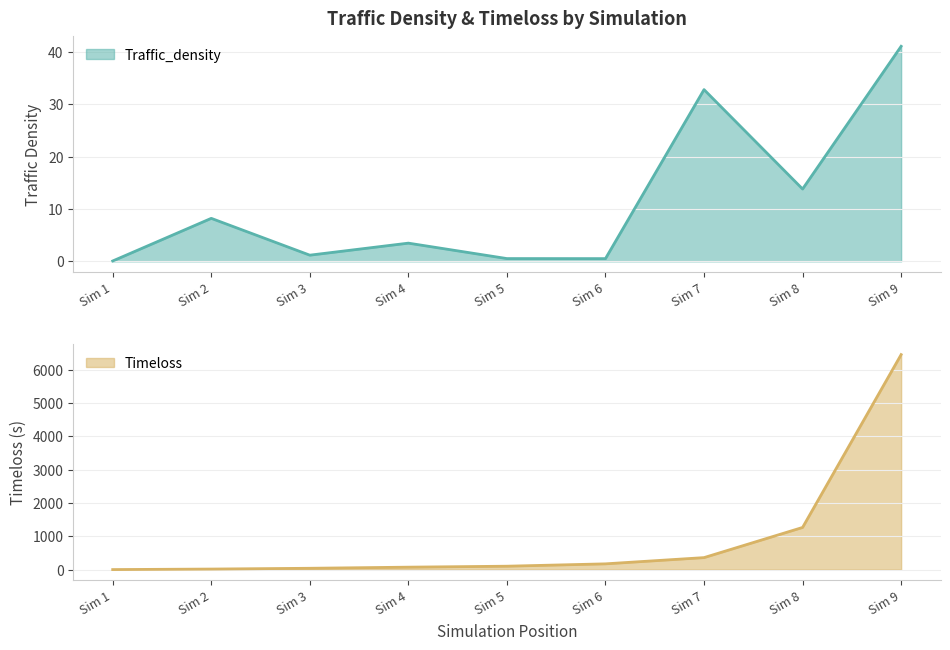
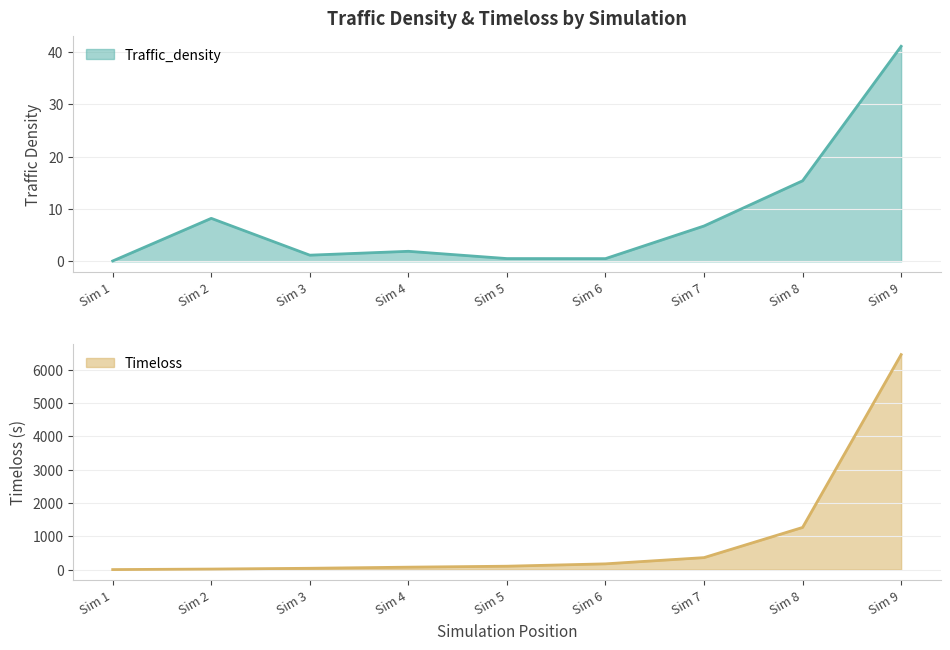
  {
    "Traffic Density & Timeloss by Simulation": {
      "Sim 1": 0,
      "Sim 2": 8,
      "Sim 3": 1,
-     "Sim 4": 3,
+     "Sim 4": 2,
      "Sim 5": 1,
      "Sim 6": 1,
-     "Sim 7": 33,
-     "Sim 8": 14,
+     "Sim 7": 7,
+     "Sim 8": 15,
      "Sim 9": 41
    }
  }
